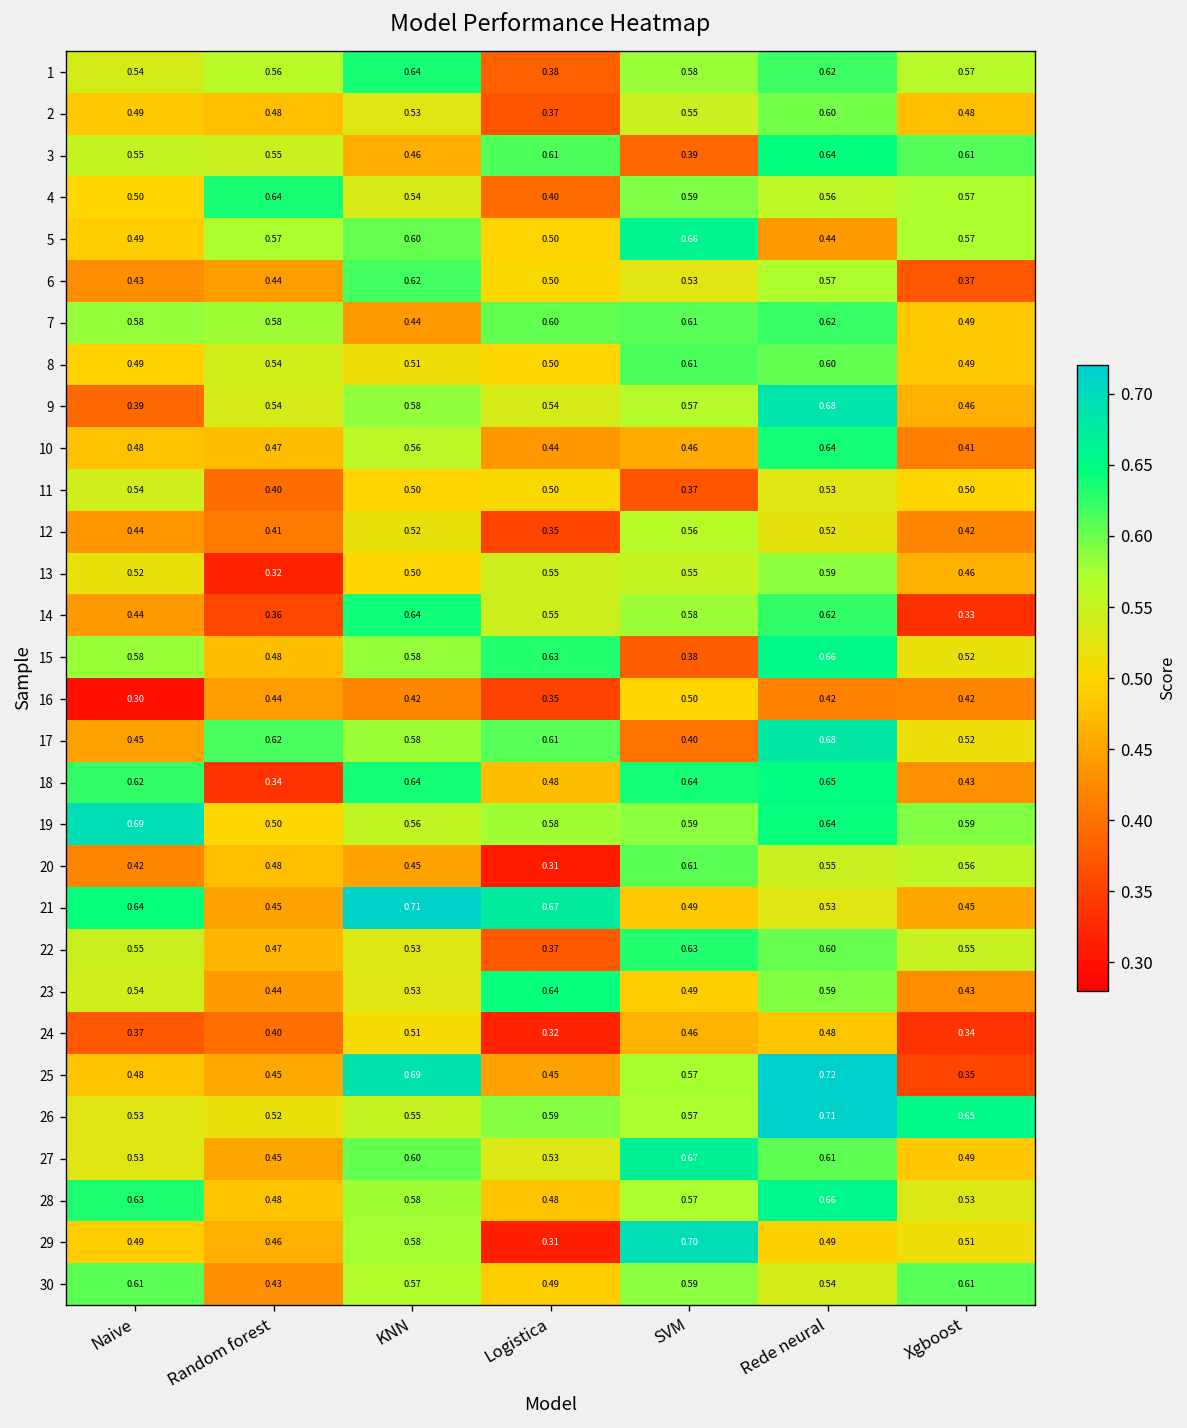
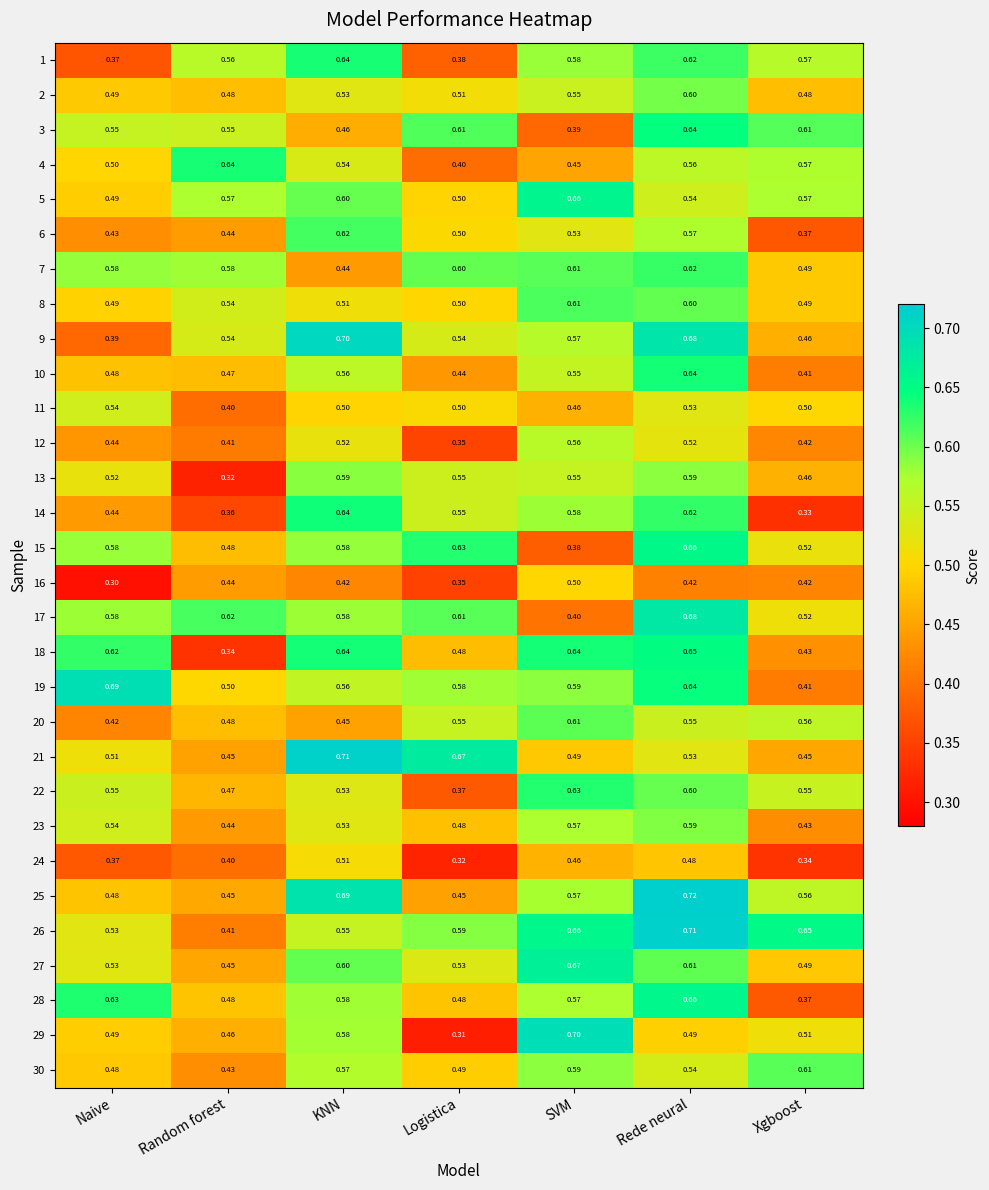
  {
    "1": {
-     "Naive": 0.54,
+     "Naive": 0.37,
      "Random forest": 0.56,
      "KNN": 0.64,
      "Logistica": 0.38,
      "SVM": 0.58,
      "Rede neural": 0.62,
      "Xgboost": 0.57
    },
    "2": {
      "Naive": 0.49,
      "Random forest": 0.48,
      "KNN": 0.53,
-     "Logistica": 0.37,
+     "Logistica": 0.51,
      "SVM": 0.55,
      "Rede neural": 0.60,
      "Xgboost": 0.48
    },
    "4": {
      "Naive": 0.50,
      "Random forest": 0.64,
      "KNN": 0.54,
      "Logistica": 0.40,
-     "SVM": 0.59,
+     "SVM": 0.45,
      "Rede neural": 0.56,
      "Xgboost": 0.57
    },
    "5": {
      "Naive": 0.49,
      "Random forest": 0.57,
      "KNN": 0.60,
      "Logistica": 0.50,
      "SVM": 0.66,
-     "Rede neural": 0.44,
+     "Rede neural": 0.54,
      "Xgboost": 0.57
    },
    "9": {
      "Naive": 0.39,
      "Random forest": 0.54,
-     "KNN": 0.58,
+     "KNN": 0.70,
      "Logistica": 0.54,
      "SVM": 0.57,
      "Rede neural": 0.68,
      "Xgboost": 0.46
    },
    "10": {
      "Naive": 0.48,
      "Random forest": 0.47,
      "KNN": 0.56,
      "Logistica": 0.44,
-     "SVM": 0.46,
+     "SVM": 0.55,
      "Rede neural": 0.64,
      "Xgboost": 0.41
    },
    "11": {
      "Naive": 0.54,
      "Random forest": 0.40,
      "KNN": 0.50,
      "Logistica": 0.50,
-     "SVM": 0.37,
+     "SVM": 0.46,
      "Rede neural": 0.53,
      "Xgboost": 0.50
    },
    "13": {
      "Naive": 0.52,
      "Random forest": 0.32,
-     "KNN": 0.50,
+     "KNN": 0.59,
      "Logistica": 0.55,
      "SVM": 0.55,
      "Rede neural": 0.59,
      "Xgboost": 0.46
    },
    "17": {
-     "Naive": 0.45,
+     "Naive": 0.58,
      "Random forest": 0.62,
      "KNN": 0.58,
      "Logistica": 0.61,
      "SVM": 0.40,
      "Rede neural": 0.68,
      "Xgboost": 0.52
    },
    "19": {
      "Naive": 0.69,
      "Random forest": 0.50,
      "KNN": 0.56,
      "Logistica": 0.58,
      "SVM": 0.59,
      "Rede neural": 0.64,
-     "Xgboost": 0.59
+     "Xgboost": 0.41
    },
    "20": {
      "Naive": 0.42,
      "Random forest": 0.48,
      "KNN": 0.45,
-     "Logistica": 0.31,
+     "Logistica": 0.55,
      "SVM": 0.61,
      "Rede neural": 0.55,
      "Xgboost": 0.56
    },
    "21": {
-     "Naive": 0.64,
+     "Naive": 0.51,
      "Random forest": 0.45,
      "KNN": 0.71,
      "Logistica": 0.67,
      "SVM": 0.49,
      "Rede neural": 0.53,
      "Xgboost": 0.45
    },
    "23": {
      "Naive": 0.54,
      "Random forest": 0.44,
      "KNN": 0.53,
-     "Logistica": 0.64,
-     "SVM": 0.49,
+     "Logistica": 0.48,
+     "SVM": 0.57,
      "Rede neural": 0.59,
      "Xgboost": 0.43
    },
    "25": {
      "Naive": 0.48,
      "Random forest": 0.45,
      "KNN": 0.69,
      "Logistica": 0.45,
      "SVM": 0.57,
      "Rede neural": 0.72,
-     "Xgboost": 0.35
+     "Xgboost": 0.56
    },
    "26": {
      "Naive": 0.53,
-     "Random forest": 0.52,
+     "Random forest": 0.41,
      "KNN": 0.55,
      "Logistica": 0.59,
-     "SVM": 0.57,
+     "SVM": 0.66,
      "Rede neural": 0.71,
      "Xgboost": 0.65
    },
    "28": {
      "Naive": 0.63,
      "Random forest": 0.48,
      "KNN": 0.58,
      "Logistica": 0.48,
      "SVM": 0.57,
      "Rede neural": 0.66,
-     "Xgboost": 0.53
+     "Xgboost": 0.37
    },
    "30": {
-     "Naive": 0.61,
+     "Naive": 0.48,
      "Random forest": 0.43,
      "KNN": 0.57,
      "Logistica": 0.49,
      "SVM": 0.59,
      "Rede neural": 0.54,
      "Xgboost": 0.61
    }
  }
